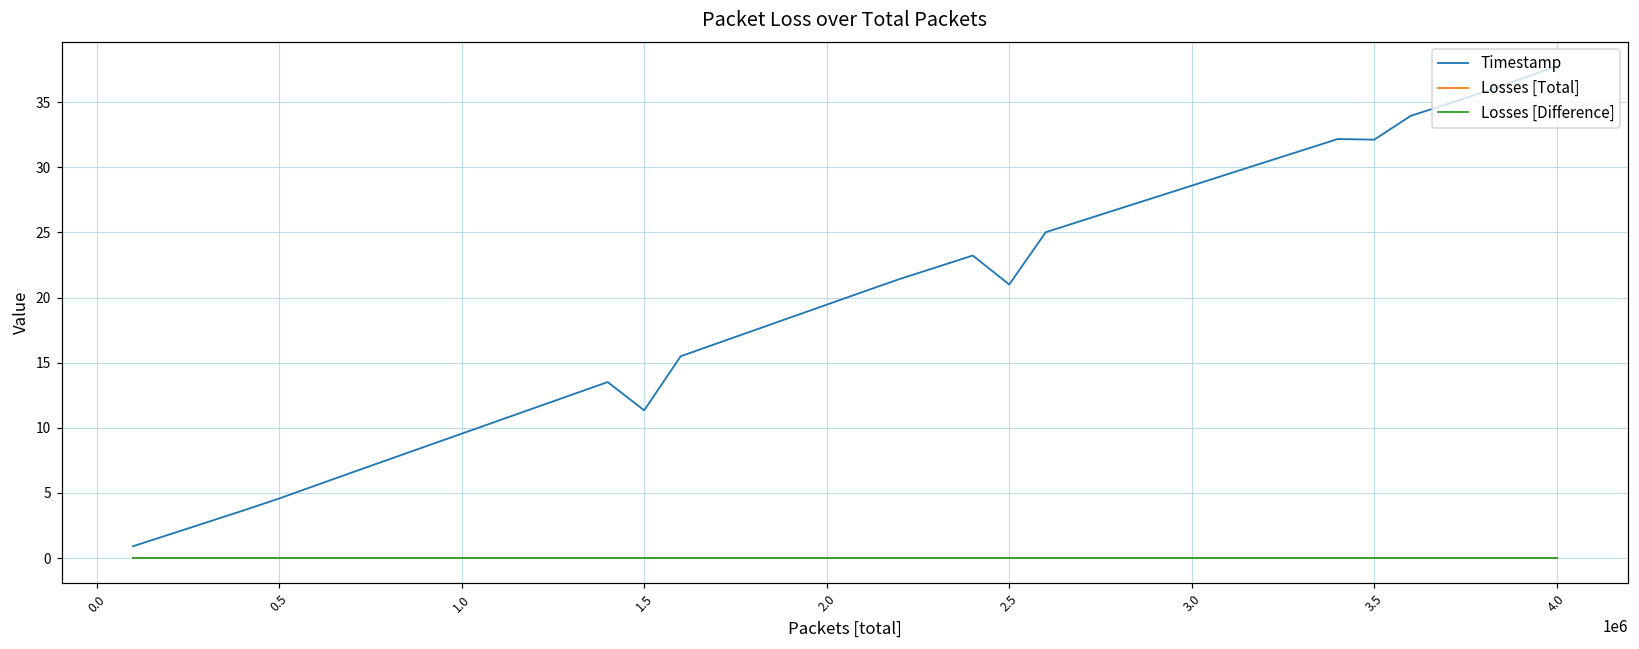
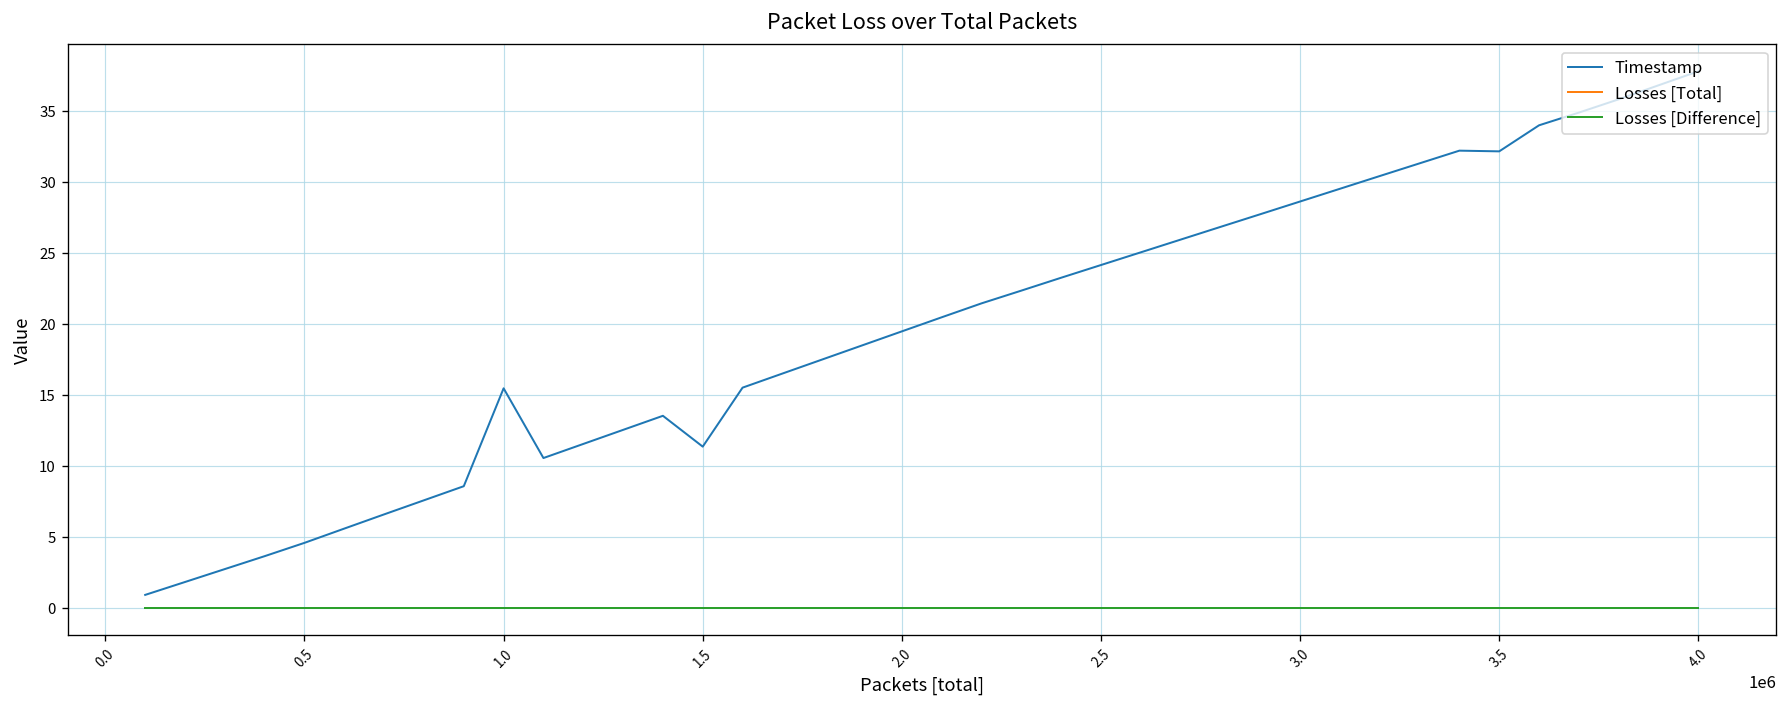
  {
    "Timestamp": {
      "0.5": 4.6,
-     "1.0": 9.6,
+     "1.0": 15.4,
      "1.5": 11.3,
      "2.0": 19.5,
-     "2.5": 21.0,
+     "2.5": 24.1,
      "3.0": 28.6,
      "3.5": 32.1
    },
    "Losses [Difference]": {
      "0.5": 0.0,
      "1.0": 0.0,
      "1.5": 0.0,
      "2.0": 0.0,
      "2.5": 0.0,
      "3.0": 0.0,
      "3.5": 0.0,
      "4.0": 0.0
    }
  }
